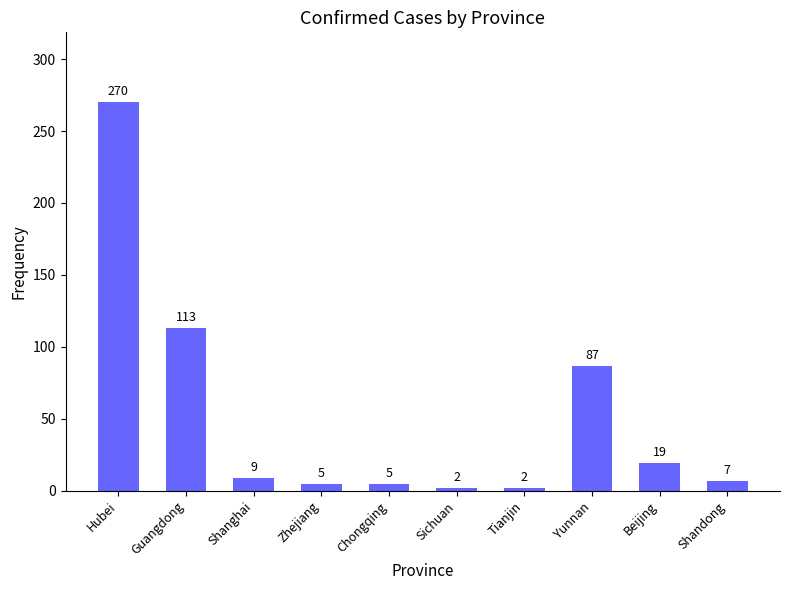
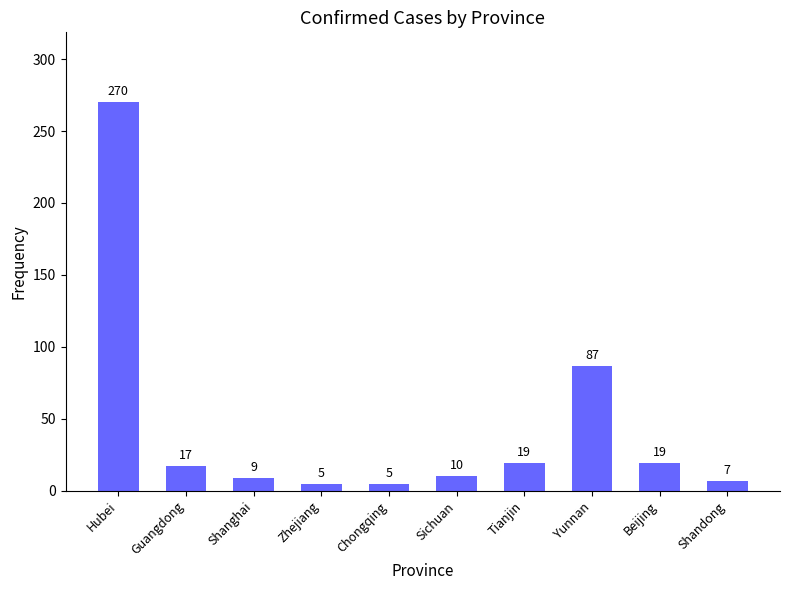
  {
    "Hubei": 270,
-   "Guangdong": 113,
+   "Guangdong": 17,
    "Shanghai": 9,
    "Zhejiang": 5,
    "Chongqing": 5,
-   "Sichuan": 2,
-   "Tianjin": 2,
+   "Sichuan": 10,
+   "Tianjin": 19,
    "Yunnan": 87,
    "Beijing": 19,
    "Shandong": 7
  }
